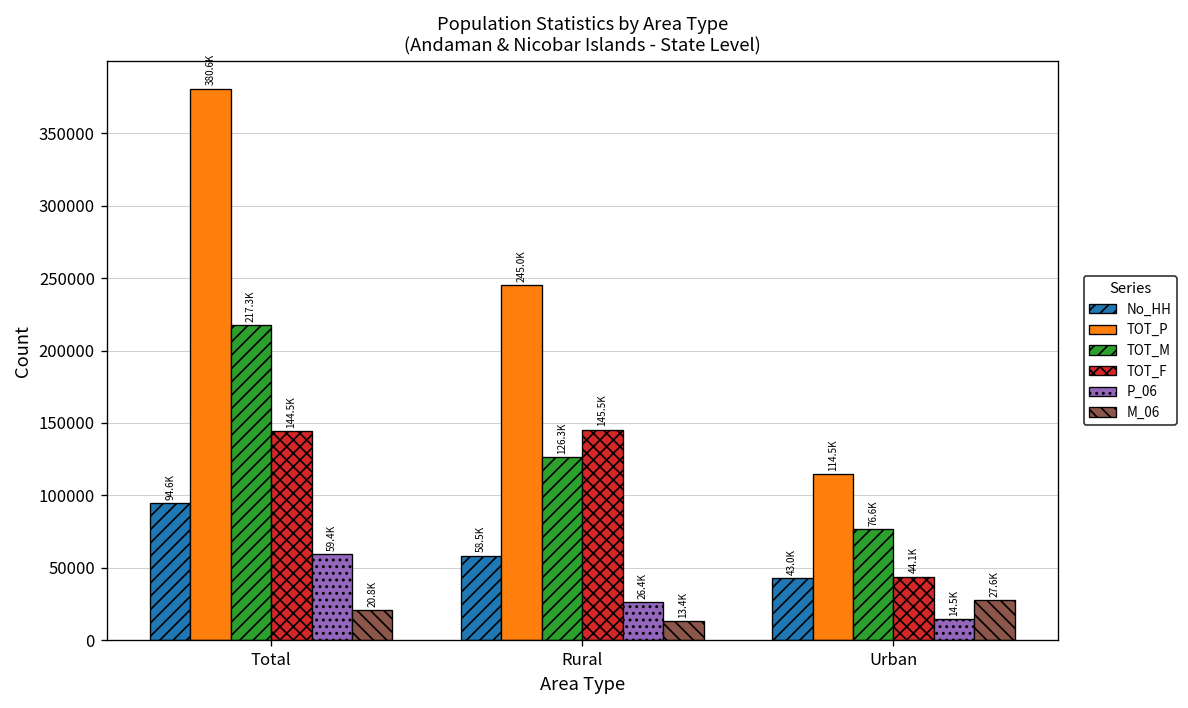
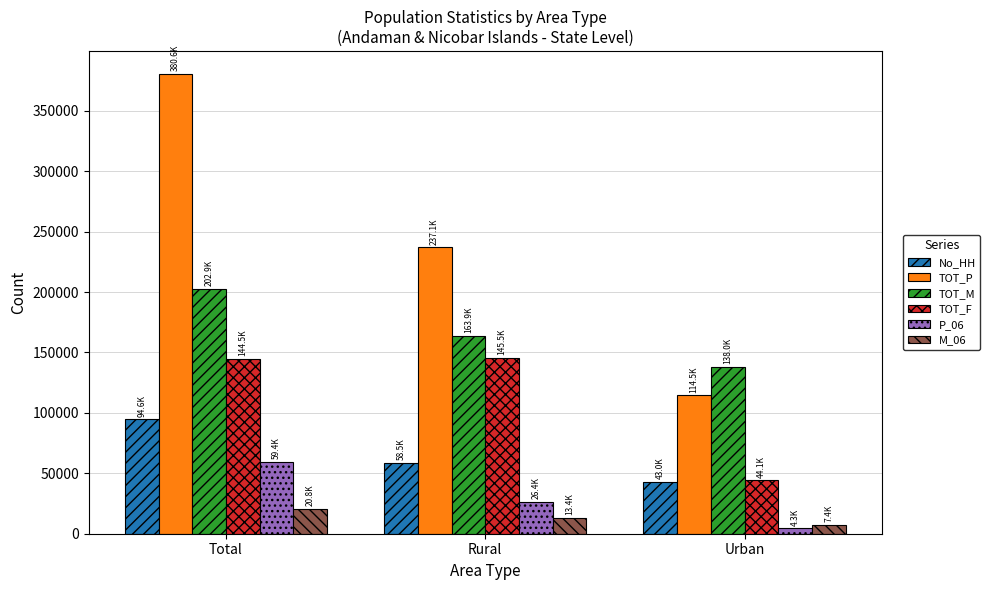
  {
    "No_HH": {
      "Total": "94.6K",
      "Rural": "58.5K",
      "Urban": "43.0K"
    },
    "TOT_P": {
      "Total": "380.6K",
-     "Rural": "245.0K",
+     "Rural": "237.1K",
      "Urban": "114.5K"
    },
    "TOT_M": {
-     "Total": "217.3K",
-     "Rural": "126.3K",
-     "Urban": "76.6K"
+     "Total": "202.9K",
+     "Rural": "163.9K",
+     "Urban": "138.0K"
    },
    "TOT_F": {
      "Total": "144.5K",
      "Rural": "145.5K",
      "Urban": "44.1K"
    },
    "P_06": {
      "Total": "59.4K",
      "Rural": "26.4K",
-     "Urban": "14.5K"
+     "Urban": "4.3K"
    },
    "M_06": {
      "Total": "20.8K",
      "Rural": "13.4K",
-     "Urban": "27.6K"
+     "Urban": "7.4K"
    }
  }
